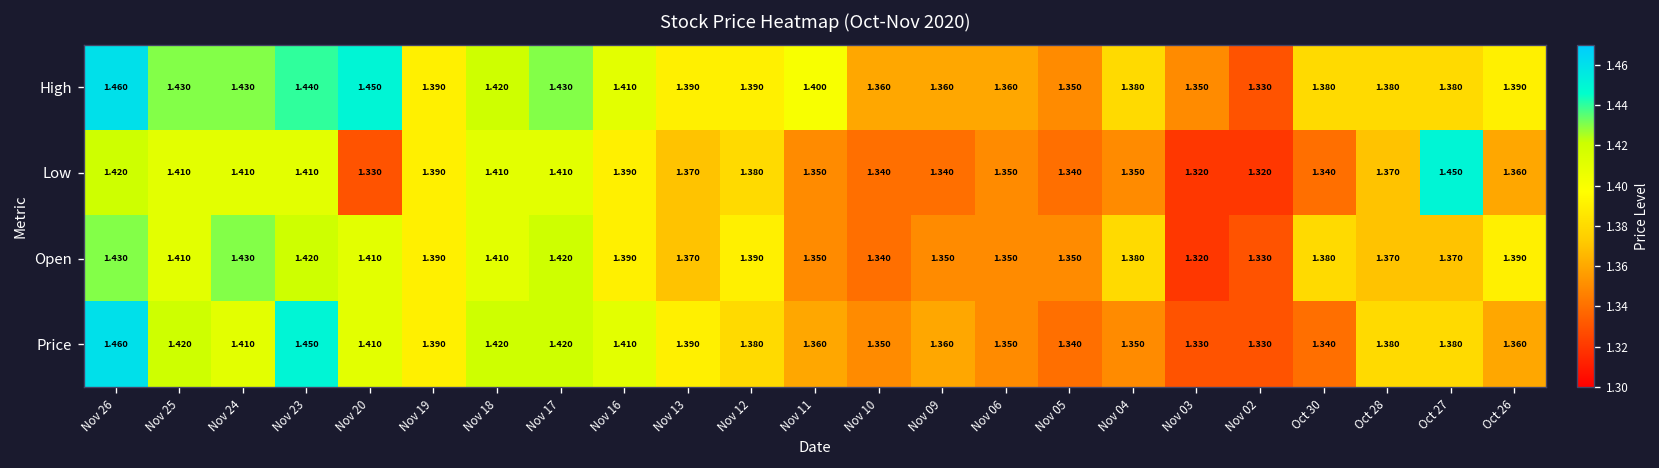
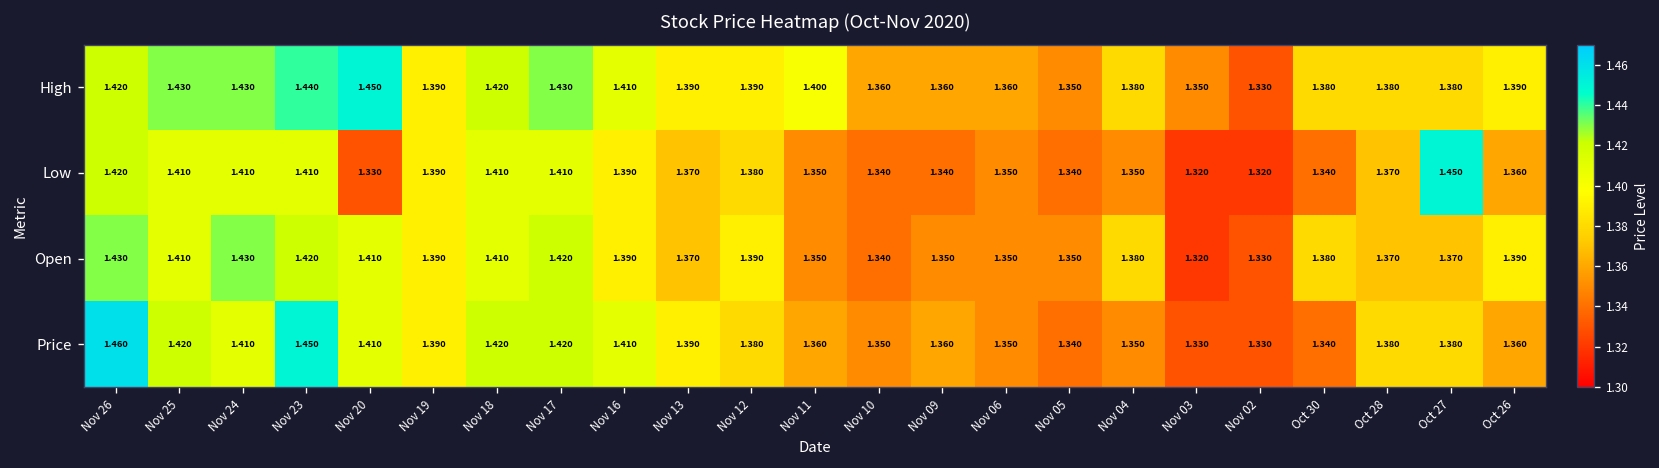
  {
    "High": {
-     "Nov 26": 1.460,
+     "Nov 26": 1.420,
      "Nov 25": 1.430,
      "Nov 24": 1.430,
      "Nov 23": 1.440,
      "Nov 20": 1.450,
      "Nov 19": 1.390,
      "Nov 18": 1.420,
      "Nov 17": 1.430,
      "Nov 16": 1.410,
      "Nov 13": 1.390,
      "Nov 12": 1.390,
      "Nov 11": 1.400,
      "Nov 10": 1.360,
      "Nov 09": 1.360,
      "Nov 06": 1.360,
      "Nov 05": 1.350,
      "Nov 04": 1.380,
      "Nov 03": 1.350,
      "Nov 02": 1.330,
      "Oct 30": 1.380,
      "Oct 28": 1.380,
      "Oct 27": 1.380,
      "Oct 26": 1.390
    },
    "Low": {
      "Nov 26": 1.420,
      "Nov 25": 1.410,
      "Nov 24": 1.410,
      "Nov 23": 1.410,
      "Nov 20": 1.330,
      "Nov 19": 1.390,
      "Nov 18": 1.410,
      "Nov 17": 1.410,
      "Nov 16": 1.390,
      "Nov 13": 1.370,
      "Nov 12": 1.380,
      "Nov 11": 1.350,
      "Nov 10": 1.340,
      "Nov 09": 1.340,
      "Nov 06": 1.350,
      "Nov 05": 1.340,
      "Nov 04": 1.350,
      "Nov 03": 1.320,
      "Nov 02": 1.320,
      "Oct 30": 1.340,
      "Oct 28": 1.370,
      "Oct 27": 1.450,
      "Oct 26": 1.360
    },
    "Open": {
      "Nov 26": 1.430,
      "Nov 25": 1.410,
      "Nov 24": 1.430,
      "Nov 23": 1.420,
      "Nov 20": 1.410,
      "Nov 19": 1.390,
      "Nov 18": 1.410,
      "Nov 17": 1.420,
      "Nov 16": 1.390,
      "Nov 13": 1.370,
      "Nov 12": 1.390,
      "Nov 11": 1.350,
      "Nov 10": 1.340,
      "Nov 09": 1.350,
      "Nov 06": 1.350,
      "Nov 05": 1.350,
      "Nov 04": 1.380,
      "Nov 03": 1.320,
      "Nov 02": 1.330,
      "Oct 30": 1.380,
      "Oct 28": 1.370,
      "Oct 27": 1.370,
      "Oct 26": 1.390
    },
    "Price": {
      "Nov 26": 1.460,
      "Nov 25": 1.420,
      "Nov 24": 1.410,
      "Nov 23": 1.450,
      "Nov 20": 1.410,
      "Nov 19": 1.390,
      "Nov 18": 1.420,
      "Nov 17": 1.420,
      "Nov 16": 1.410,
      "Nov 13": 1.390,
      "Nov 12": 1.380,
      "Nov 11": 1.360,
      "Nov 10": 1.350,
      "Nov 09": 1.360,
      "Nov 06": 1.350,
      "Nov 05": 1.340,
      "Nov 04": 1.350,
      "Nov 03": 1.330,
      "Nov 02": 1.330,
      "Oct 30": 1.340,
      "Oct 28": 1.380,
      "Oct 27": 1.380,
      "Oct 26": 1.360
    }
  }
